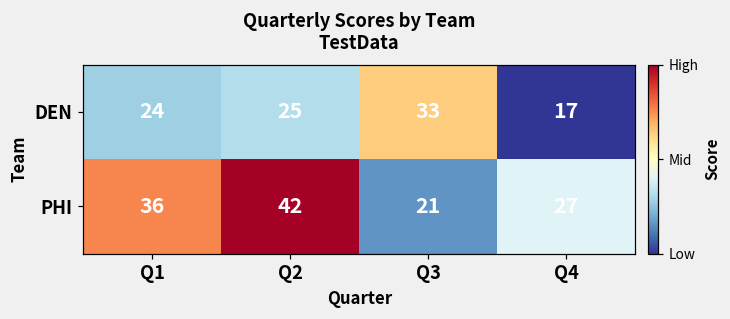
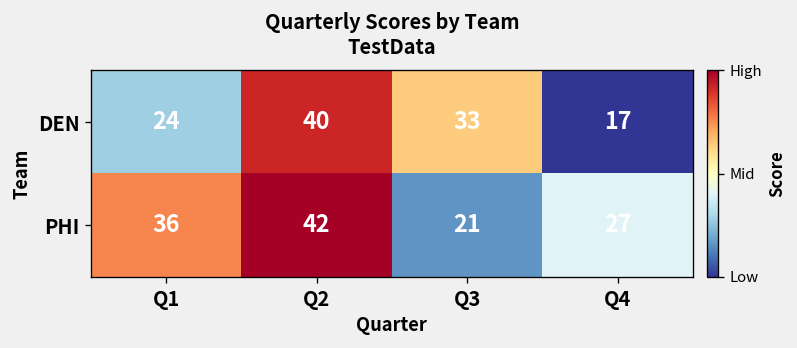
  {
    "DEN": {
      "Q1": 24,
-     "Q2": 25,
+     "Q2": 40,
      "Q3": 33,
      "Q4": 17
    },
    "PHI": {
      "Q1": 36,
      "Q2": 42,
      "Q3": 21
    }
  }
